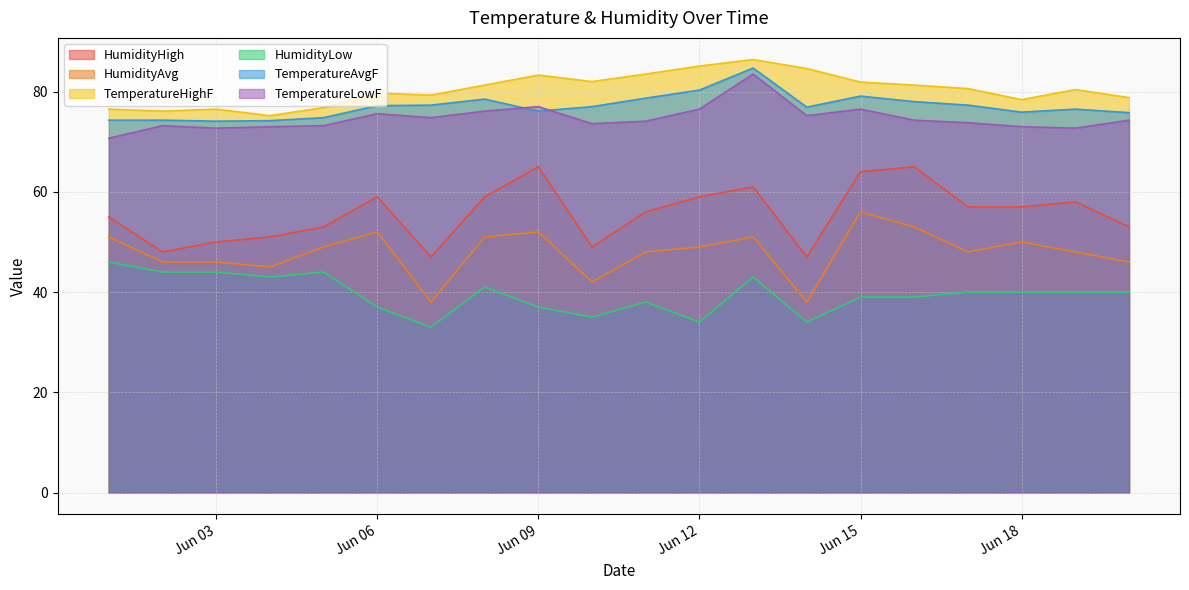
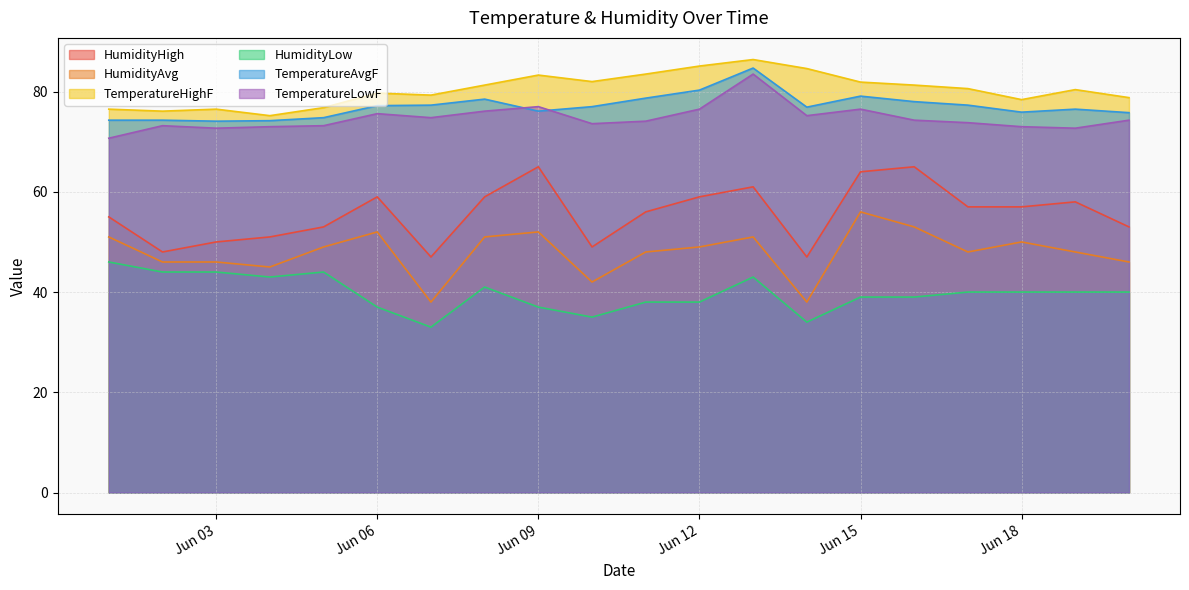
  {
    "TemperatureHighF": {
      "Jun 03": 77,
      "Jun 09": 83,
      "Jun 12": 85,
      "Jun 15": 82,
      "Jun 18": 78
    },
    "HumidityLow": {
      "Jun 03": 44,
      "Jun 06": 37,
      "Jun 09": 37,
-     "Jun 12": 34,
+     "Jun 12": 38,
      "Jun 15": 39,
      "Jun 18": 40
    },
    "TemperatureAvgF": {
      "Jun 03": 74,
      "Jun 09": 76,
      "Jun 12": 80,
      "Jun 15": 79,
      "Jun 18": 76
    },
    "TemperatureLowF": {
      "Jun 03": 73,
      "Jun 06": 76,
      "Jun 09": 77,
      "Jun 12": 77,
      "Jun 15": 77,
      "Jun 18": 73
    }
  }
